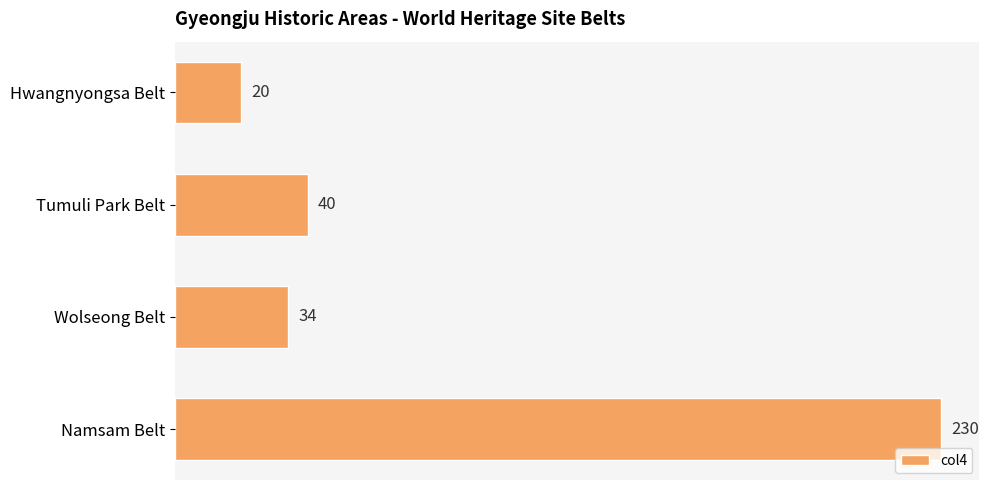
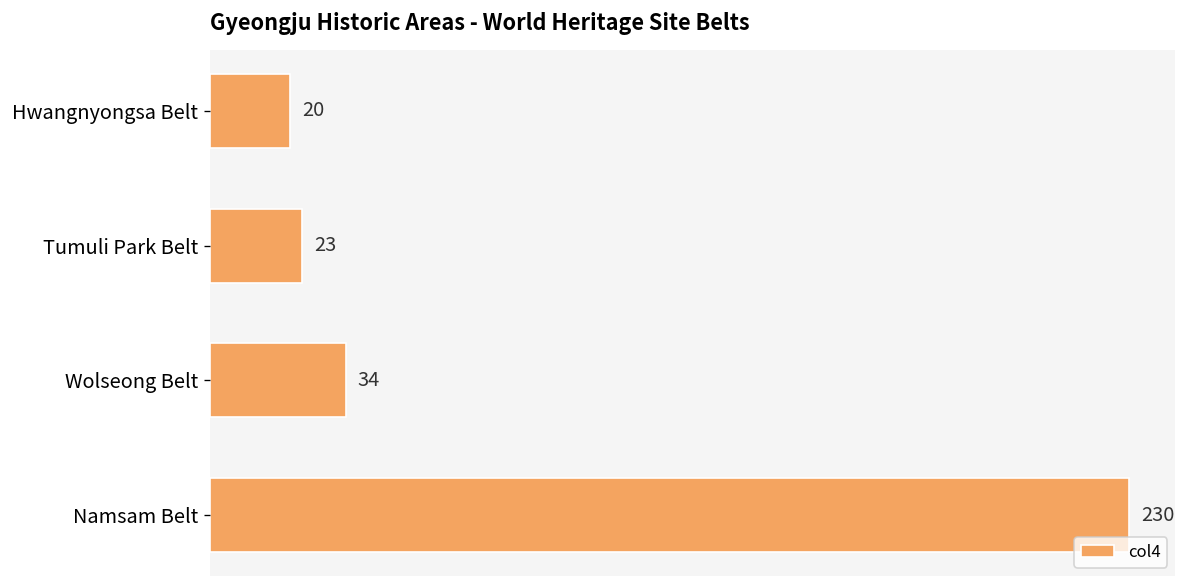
  {
    "Hwangnyongsa Belt": 20,
-   "Tumuli Park Belt": 40,
+   "Tumuli Park Belt": 23,
    "Wolseong Belt": 34,
    "Namsam Belt": 230
  }
